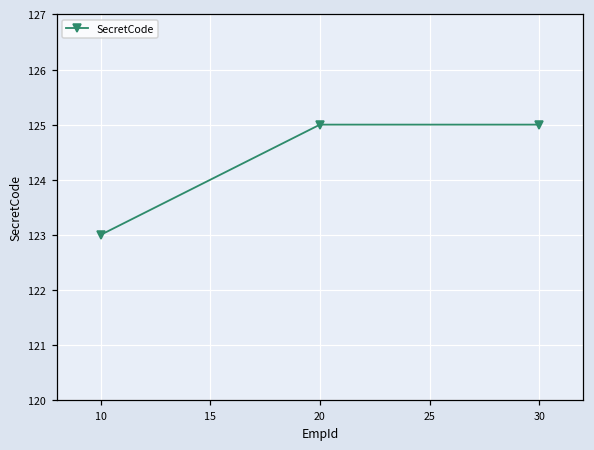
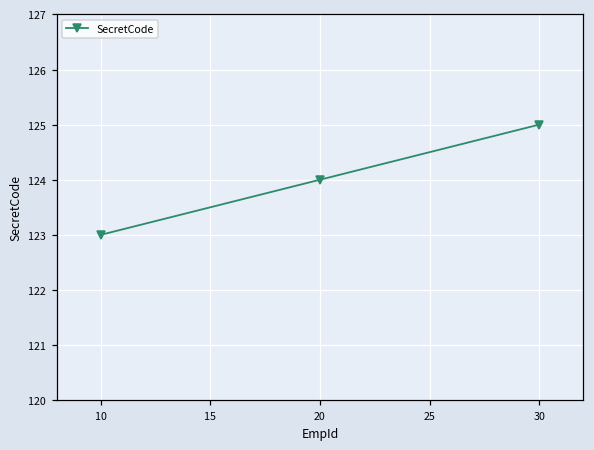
  {
    "10": 123,
-   "20": 125,
+   "20": 124,
    "30": 125
  }
